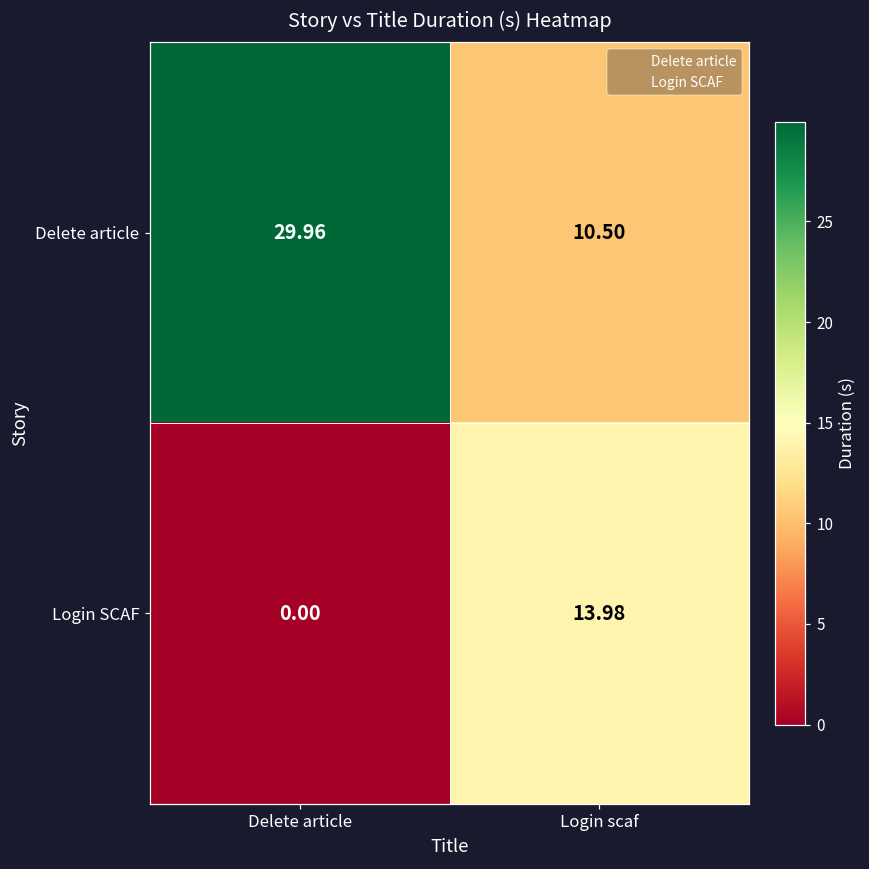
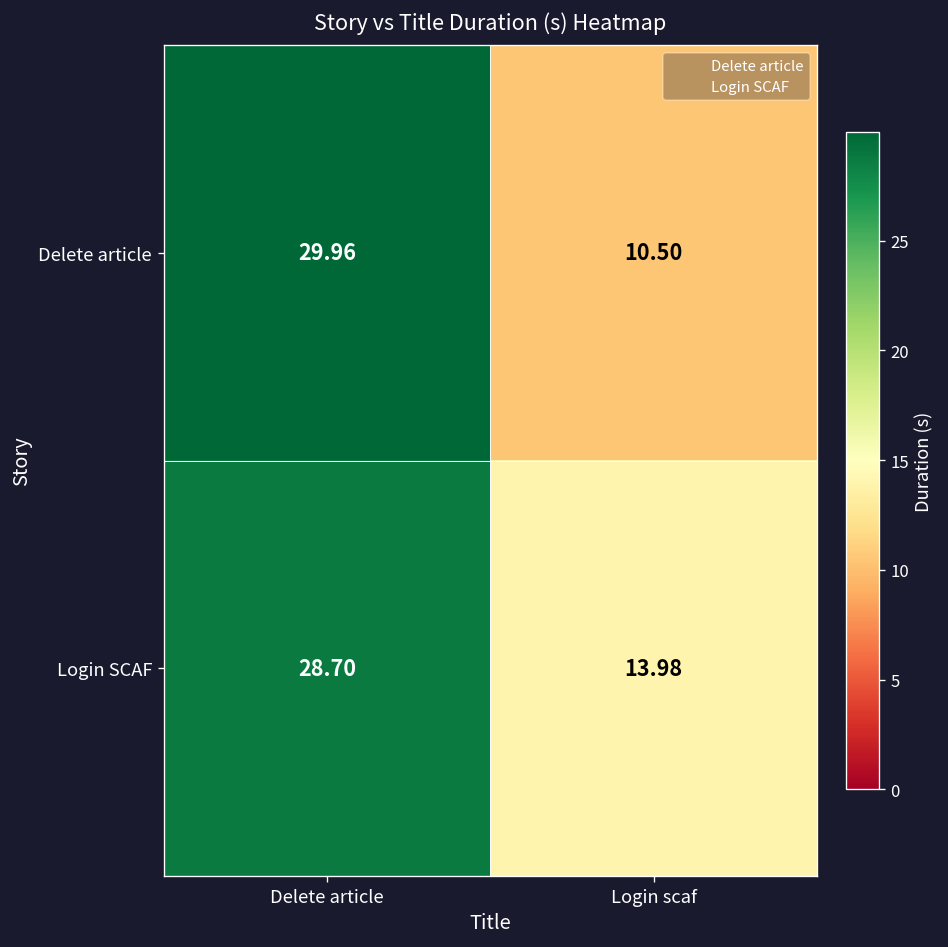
  {
    "Login SCAF": {
-     "Delete article": 0.00
+     "Delete article": 28.70
    }
  }
